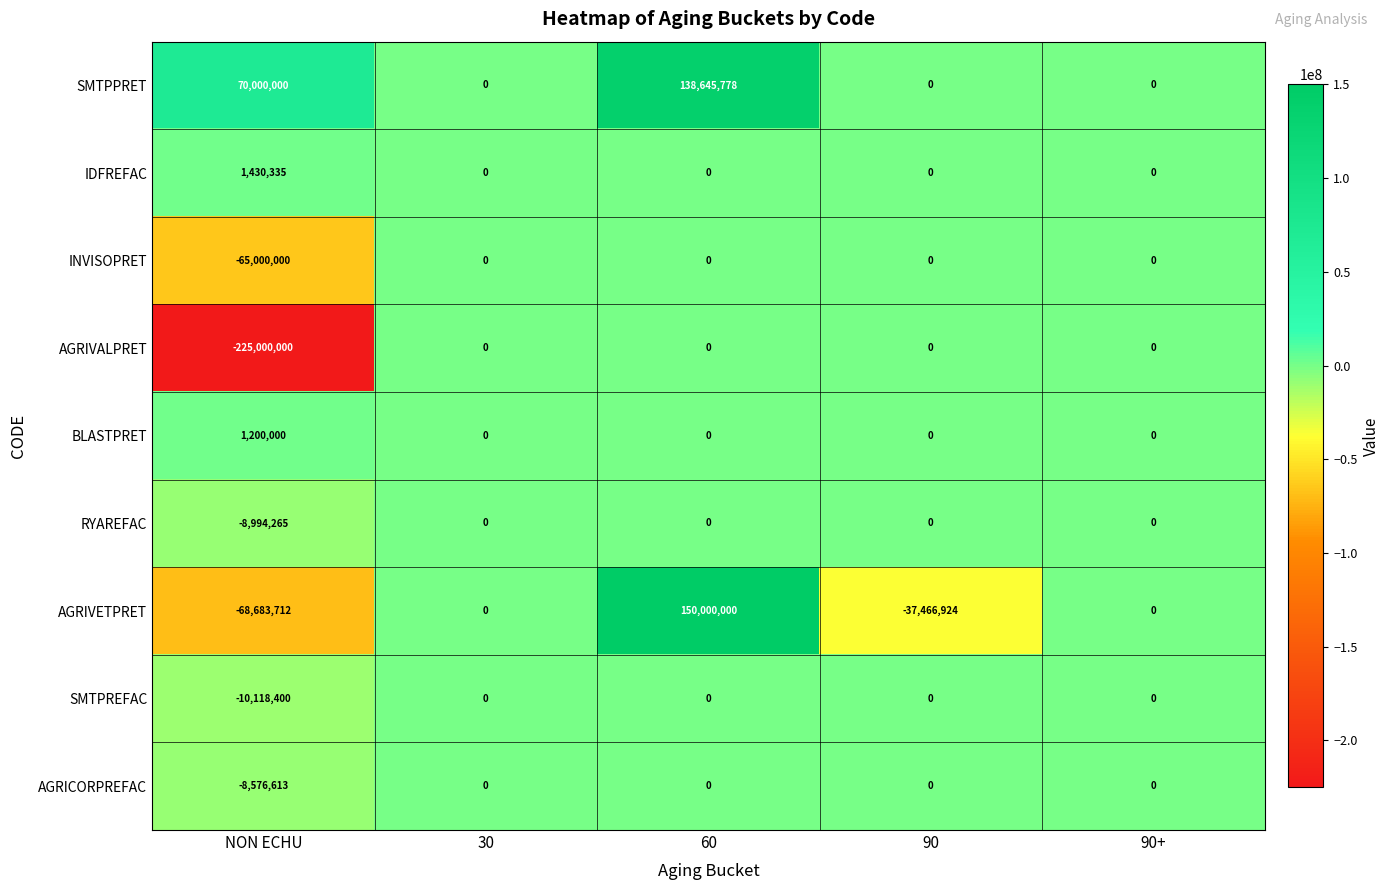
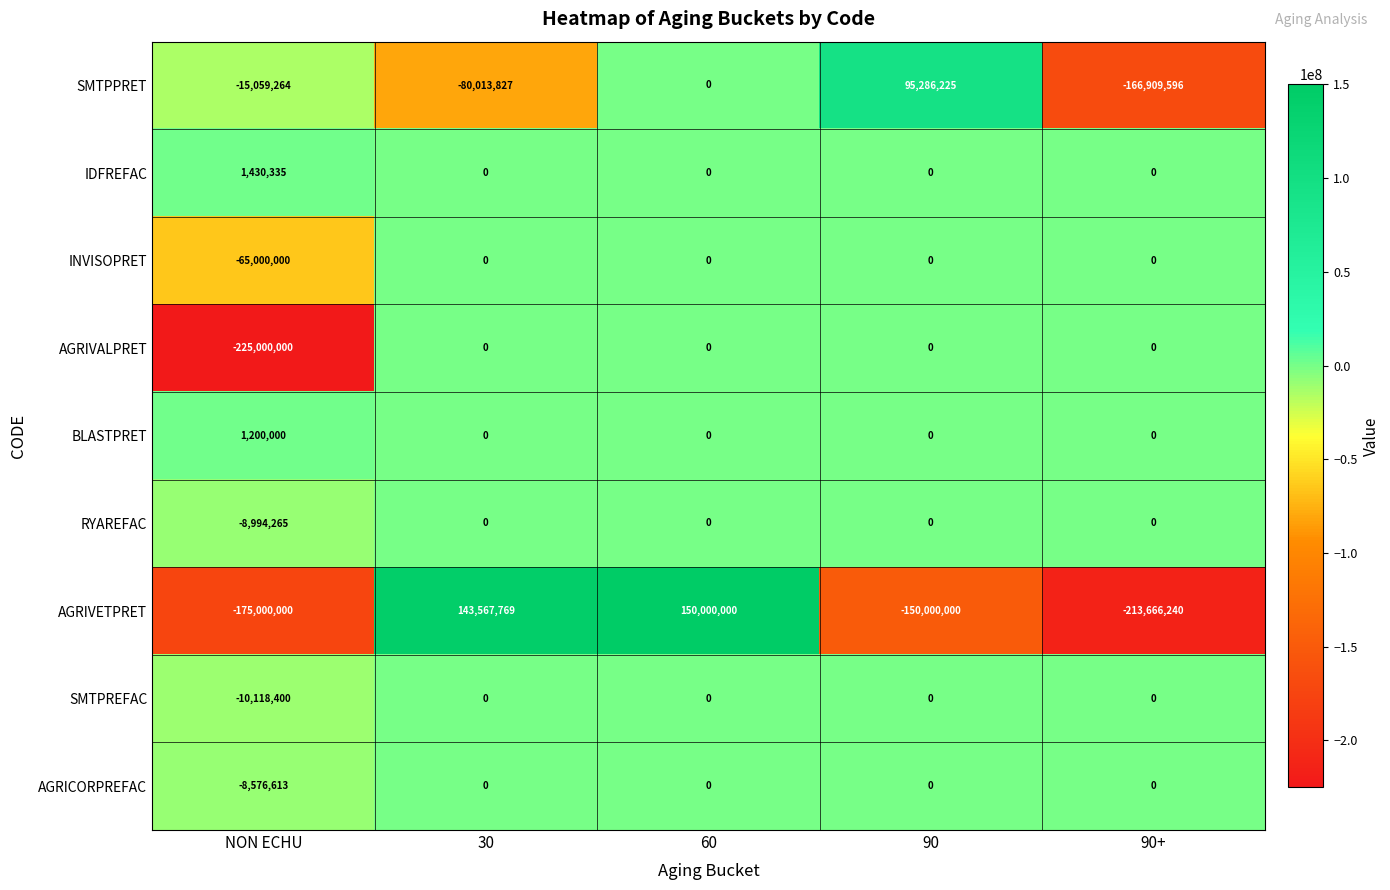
  {
    "SMTPPRET": {
-     "NON ECHU": "70,000,000",
-     "30": "0",
-     "60": "138,645,778",
-     "90": "0",
-     "90+": "0"
+     "NON ECHU": "-15,059,264",
+     "30": "-80,013,827",
+     "60": "0",
+     "90": "95,286,225",
+     "90+": "-166,909,596"
    },
    "IDFREFAC": {
      "NON ECHU": "1,430,335",
      "30": "0",
      "60": "0",
      "90": "0",
      "90+": "0"
    },
    "INVISOPRET": {
      "NON ECHU": "-65,000,000",
      "30": "0",
      "60": "0",
      "90": "0",
      "90+": "0"
    },
    "AGRIVALPRET": {
      "NON ECHU": "-225,000,000",
      "30": "0",
      "60": "0",
      "90": "0",
      "90+": "0"
    },
    "BLASTPRET": {
      "NON ECHU": "1,200,000",
      "30": "0",
      "60": "0",
      "90": "0",
      "90+": "0"
    },
    "RYAREFAC": {
      "NON ECHU": "-8,994,265",
      "30": "0",
      "60": "0",
      "90": "0",
      "90+": "0"
    },
    "AGRIVETPRET": {
-     "NON ECHU": "-68,683,712",
-     "30": "0",
+     "NON ECHU": "-175,000,000",
+     "30": "143,567,769",
      "60": "150,000,000",
-     "90": "-37,466,924",
-     "90+": "0"
+     "90": "-150,000,000",
+     "90+": "-213,666,240"
    },
    "SMTPREFAC": {
      "NON ECHU": "-10,118,400",
      "30": "0",
      "60": "0",
      "90": "0",
      "90+": "0"
    },
    "AGRICORPREFAC": {
      "NON ECHU": "-8,576,613",
      "30": "0",
      "60": "0",
      "90": "0",
      "90+": "0"
    }
  }
